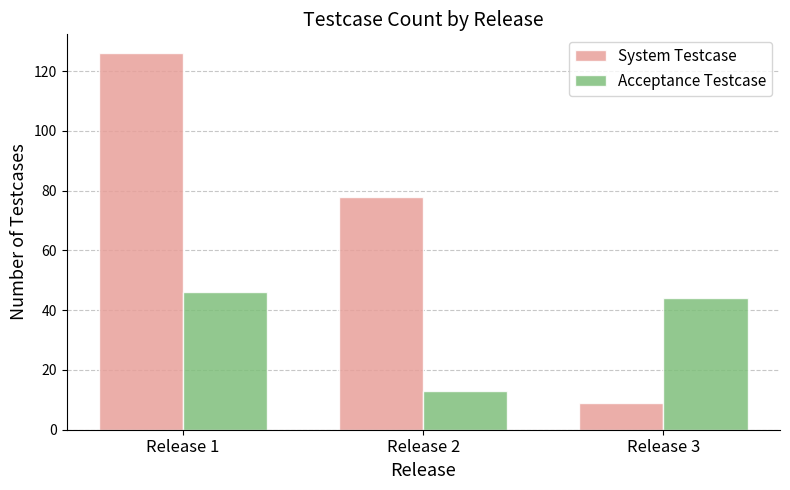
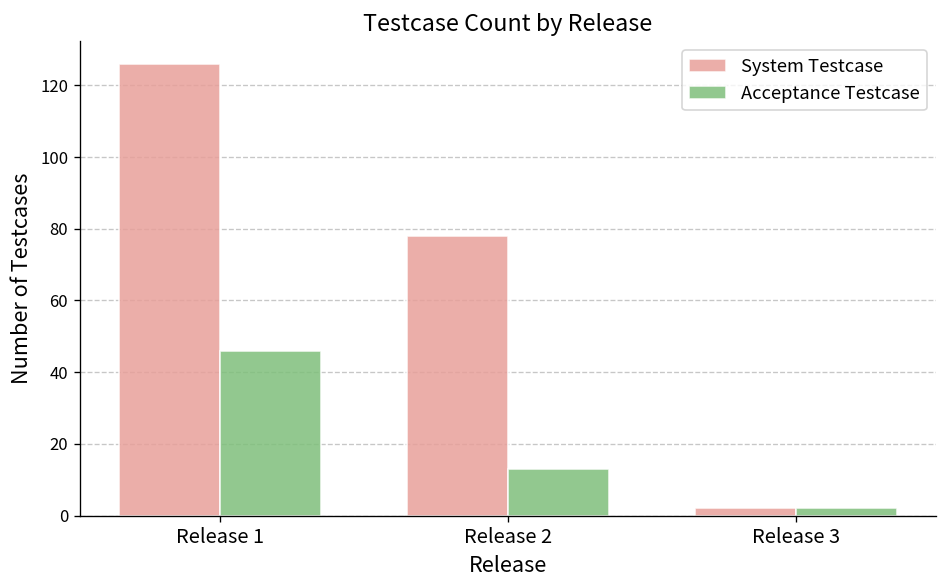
  {
    "System Testcase": {
      "Release 1": 126,
      "Release 2": 78,
-     "Release 3": 9
+     "Release 3": 2
    },
    "Acceptance Testcase": {
      "Release 1": 46,
      "Release 2": 13,
-     "Release 3": 44
+     "Release 3": 2
    }
  }
